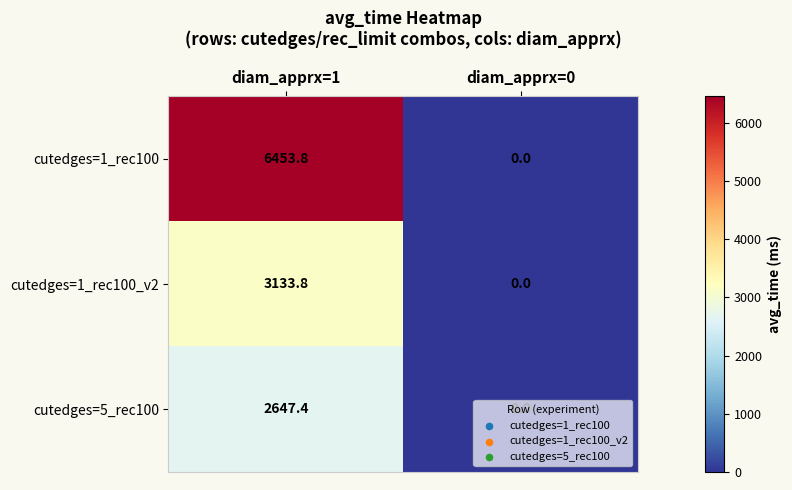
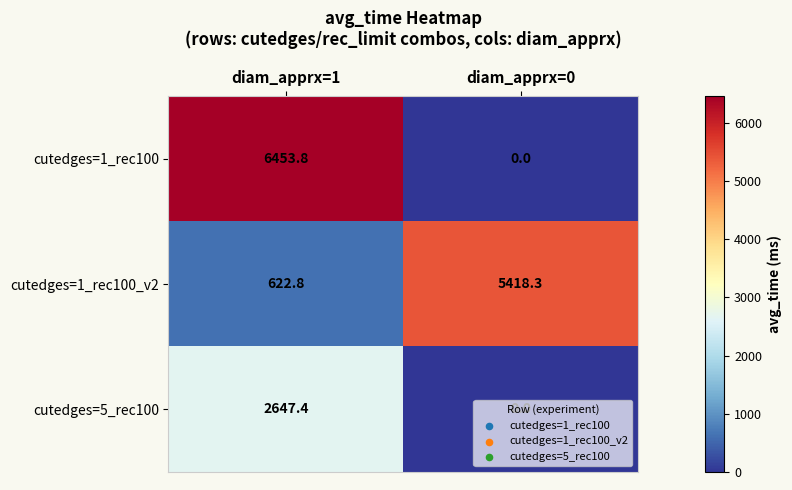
  {
    "cutedges=1_rec100": {
      "diam_apprx=1": 6453.8,
      "diam_apprx=0": 0.0
    },
    "cutedges=1_rec100_v2": {
-     "diam_apprx=1": 3133.8,
-     "diam_apprx=0": 0.0
+     "diam_apprx=1": 622.8,
+     "diam_apprx=0": 5418.3
    },
    "cutedges=5_rec100": {
      "diam_apprx=1": 2647.4
    }
  }
